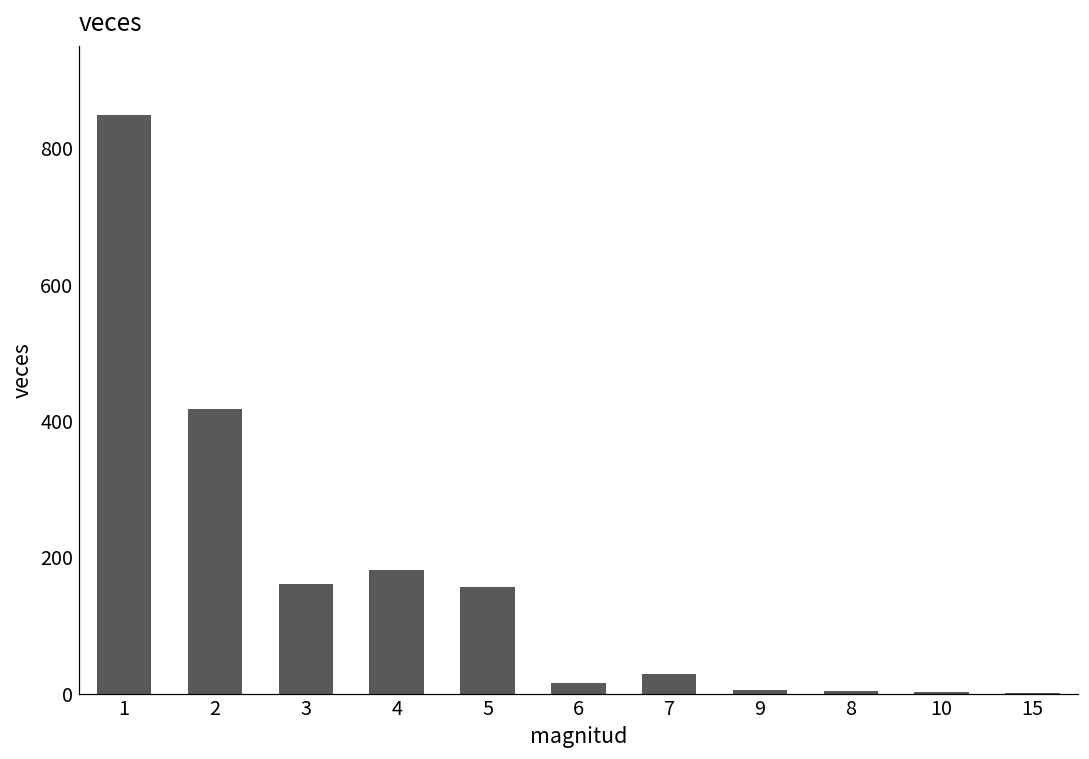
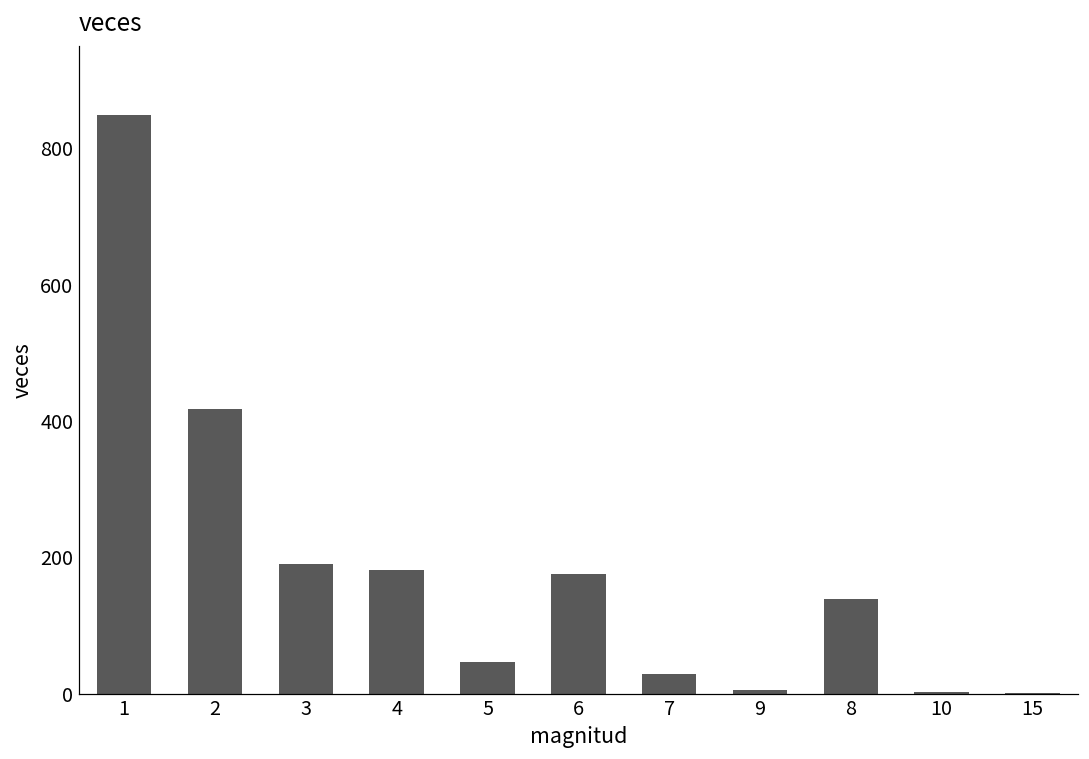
  {
    "1": 850,
    "2": 420,
-   "3": 160,
+   "3": 190,
    "4": 180,
-   "5": 160,
-   "6": 20,
+   "5": 50,
+   "6": 180,
    "7": 30,
    "9": 10,
-   "8": 0
+   "8": 140
  }
